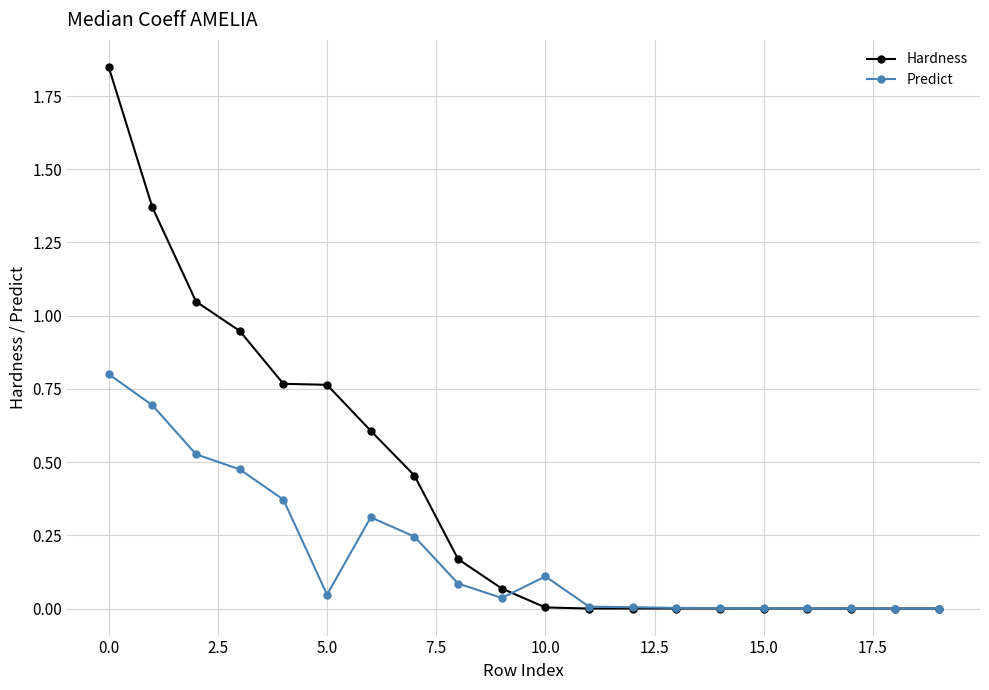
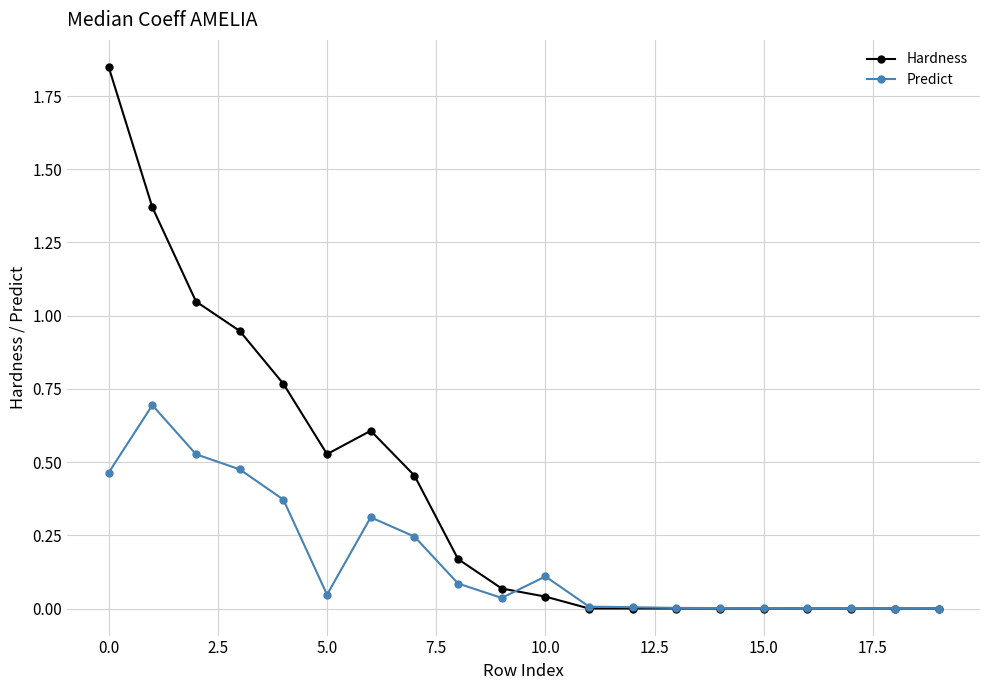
  {
    "Hardness": {
      "0.0": 1.85,
-     "5.0": 0.76,
-     "10.0": 0.00
+     "5.0": 0.53,
+     "10.0": 0.04
    },
    "Predict": {
-     "0.0": 0.80,
+     "0.0": 0.46,
      "5.0": 0.05,
      "10.0": 0.11
    }
  }
